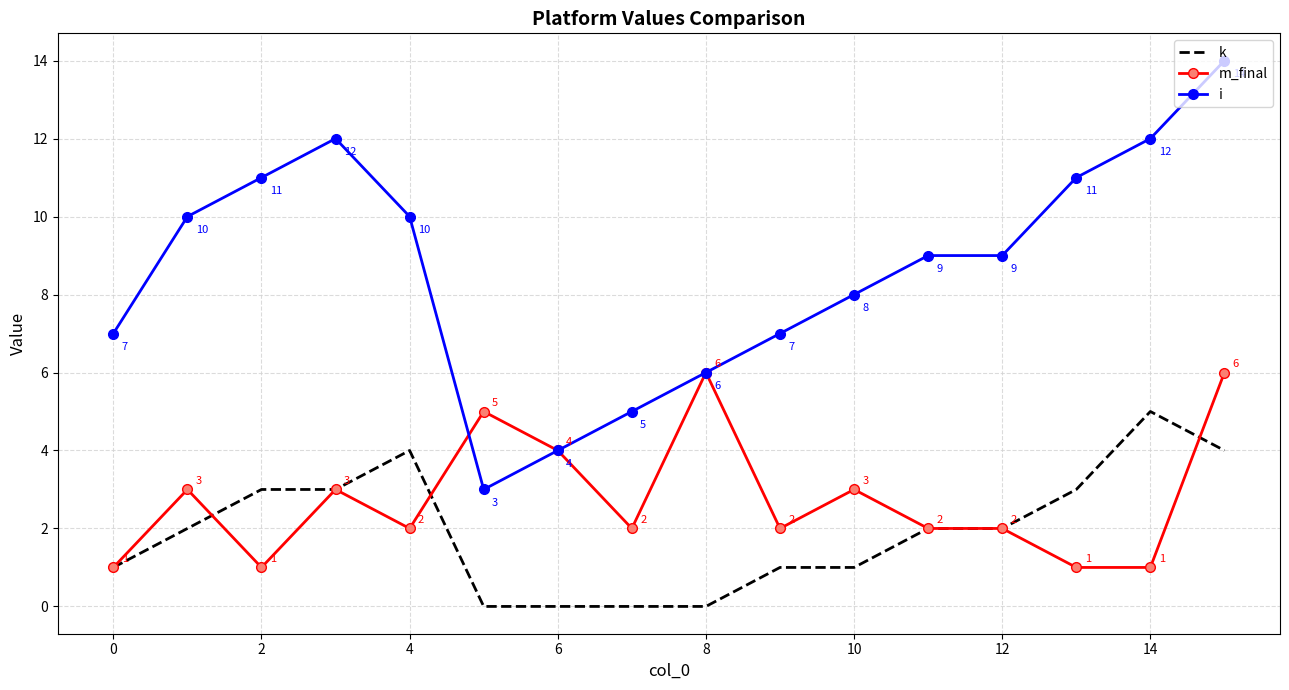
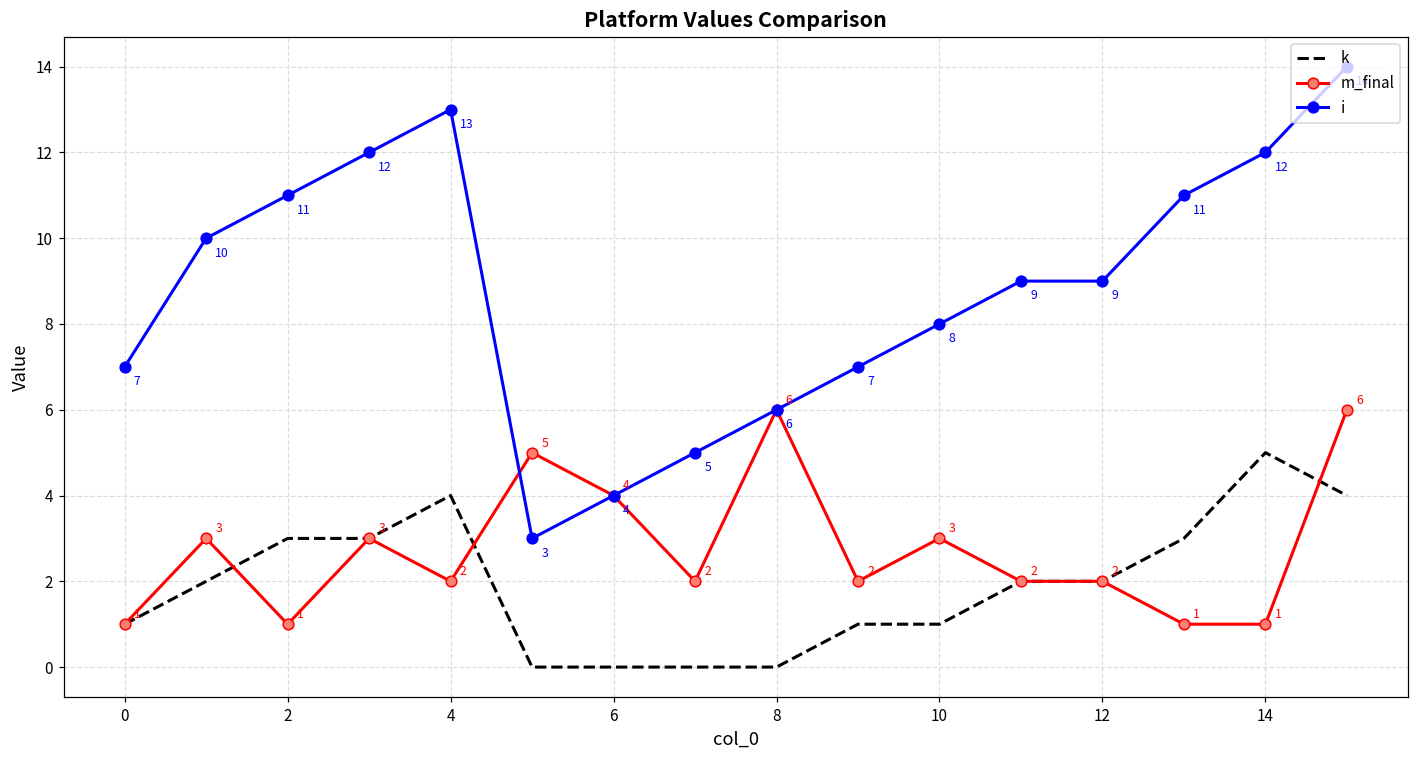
  {
    "k": {
      "2": 3.0,
      "4": 4.0,
      "6": 0.0,
      "8": 0.0,
      "10": 1.0,
      "14": 5.0
    },
    "m_final": {
      "2": 1,
      "4": 2,
      "10": 3,
      "14": 1
    },
    "i": {
      "0": 7,
      "2": 11,
-     "4": 10,
+     "4": 13,
      "10": 8,
      "12": 9,
      "14": 12
    }
  }
